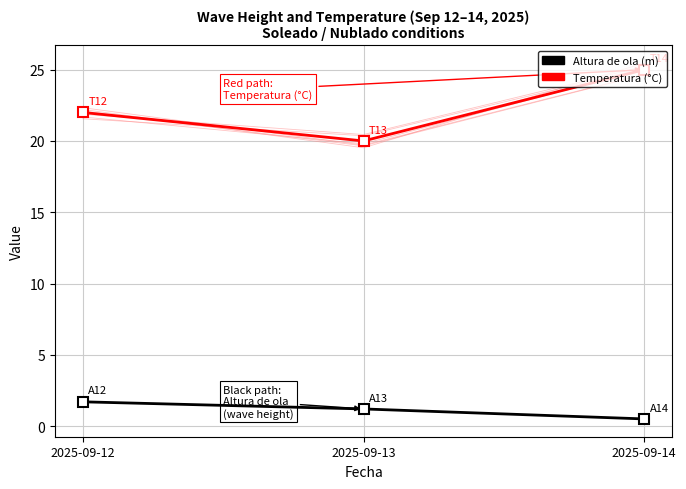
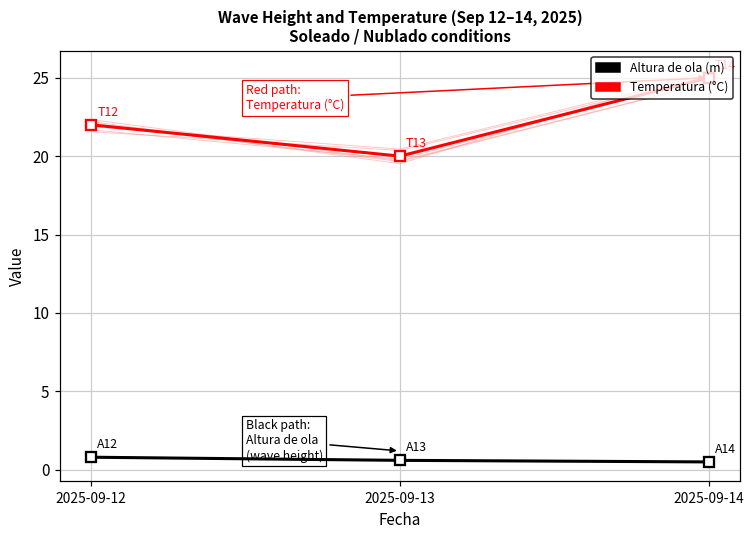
  {
    "Altura de ola (m)": {
-     "2025-09-12": 1.7,
-     "2025-09-13": 1.2,
+     "2025-09-12": 0.8,
+     "2025-09-13": 0.6,
      "2025-09-14": 0.5
    },
    "Temperatura (°C)": {
      "2025-09-13": 20.0
    }
  }
